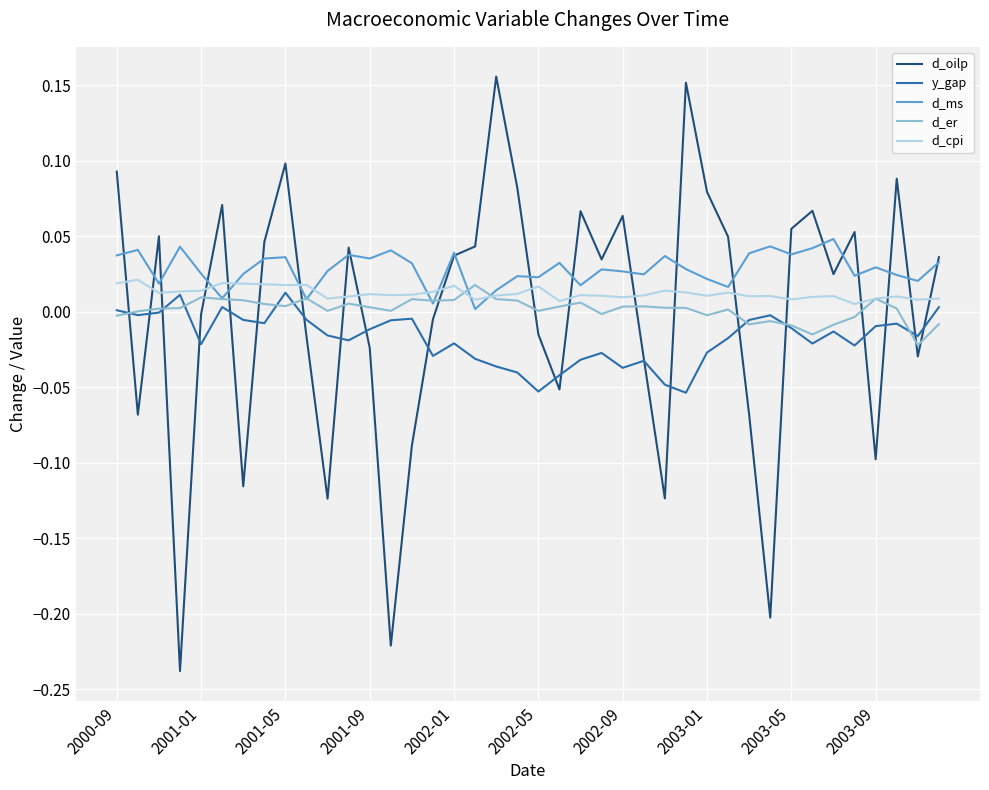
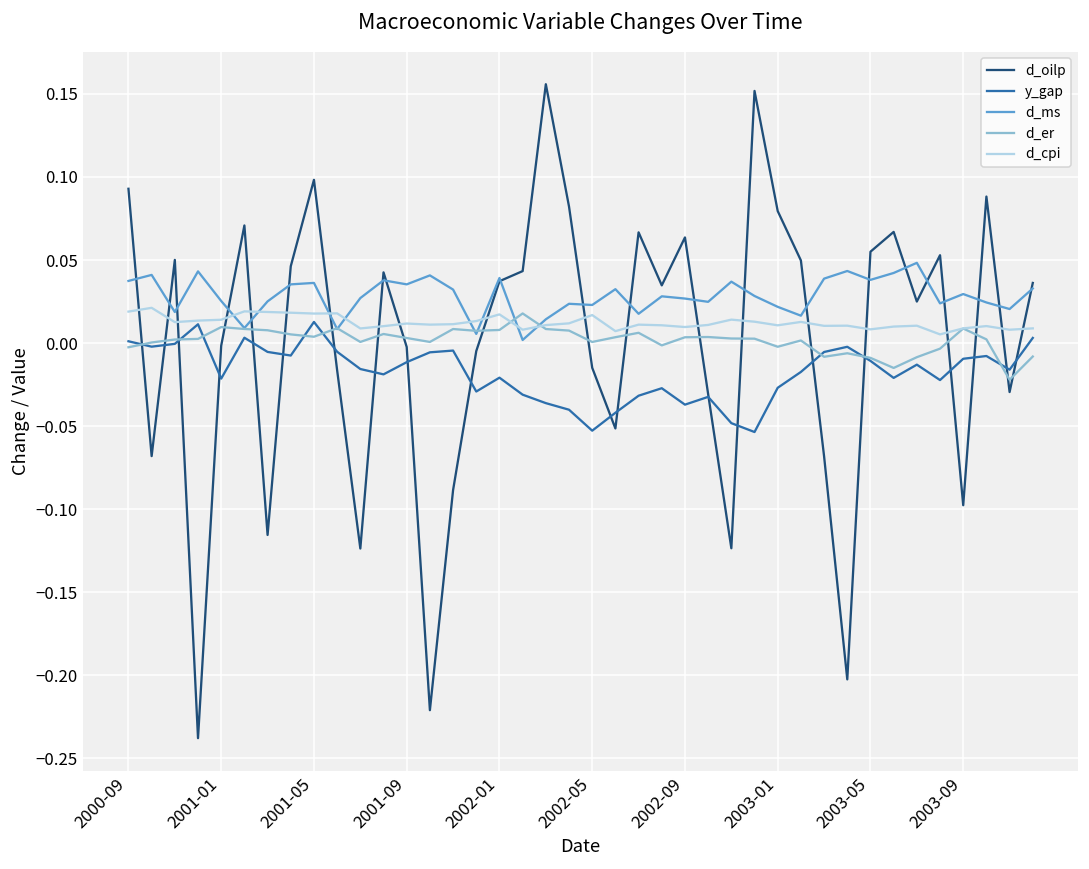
  {
    "d_oilp": {
      "2000-09": 0.093,
      "2001-01": -0.002,
      "2001-05": 0.098,
-     "2001-09": -0.024,
+     "2001-09": -0.002,
      "2002-01": 0.037,
      "2002-05": -0.015,
      "2002-09": 0.064,
      "2003-01": 0.079,
      "2003-05": 0.055,
      "2003-09": -0.098
    },
    "y_gap": {
      "2000-09": 0.001,
      "2001-01": -0.021,
      "2001-05": 0.013,
      "2001-09": -0.011,
      "2002-01": -0.021,
      "2002-05": -0.053,
      "2002-09": -0.037,
      "2003-01": -0.027,
      "2003-05": -0.011,
      "2003-09": -0.009
    }
  }
